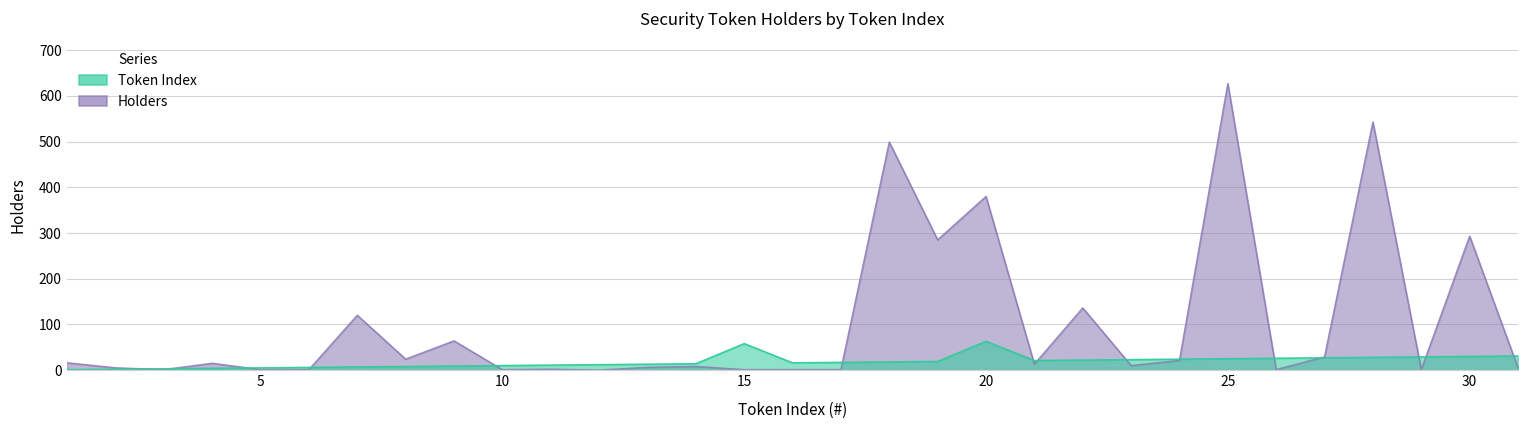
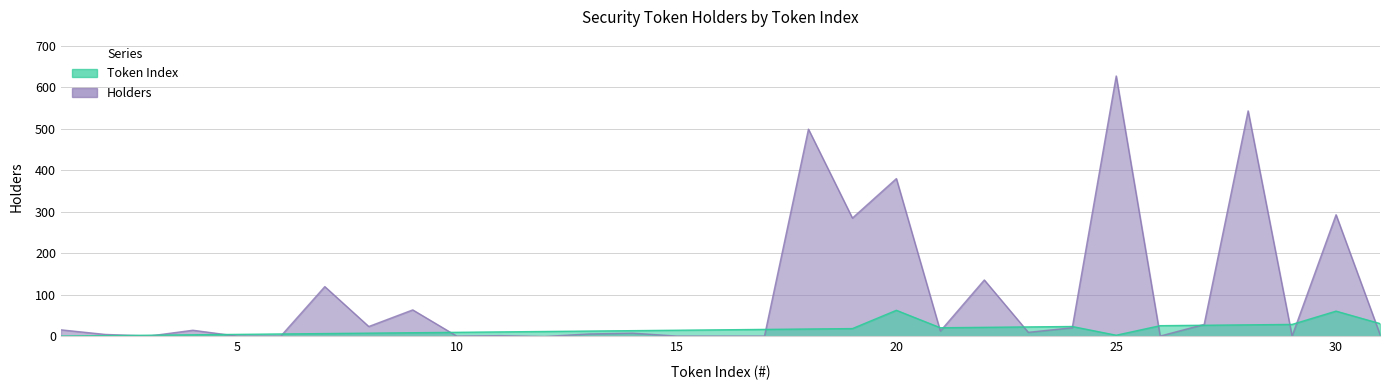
  {
    "Holders": {
      "10": 0,
      "15": 0,
      "20": 380,
      "25": 630,
      "30": 290
    },
    "Token Index": {
      "10": 10,
-     "15": 60,
+     "15": 20,
      "20": 60,
-     "25": 30,
-     "30": 30
+     "25": 0,
+     "30": 60
    }
  }
